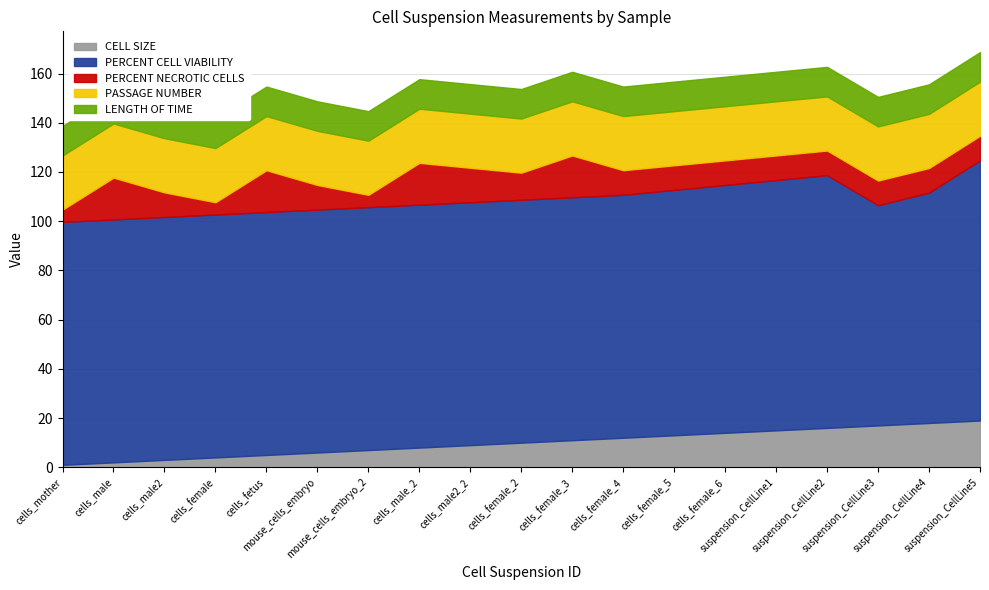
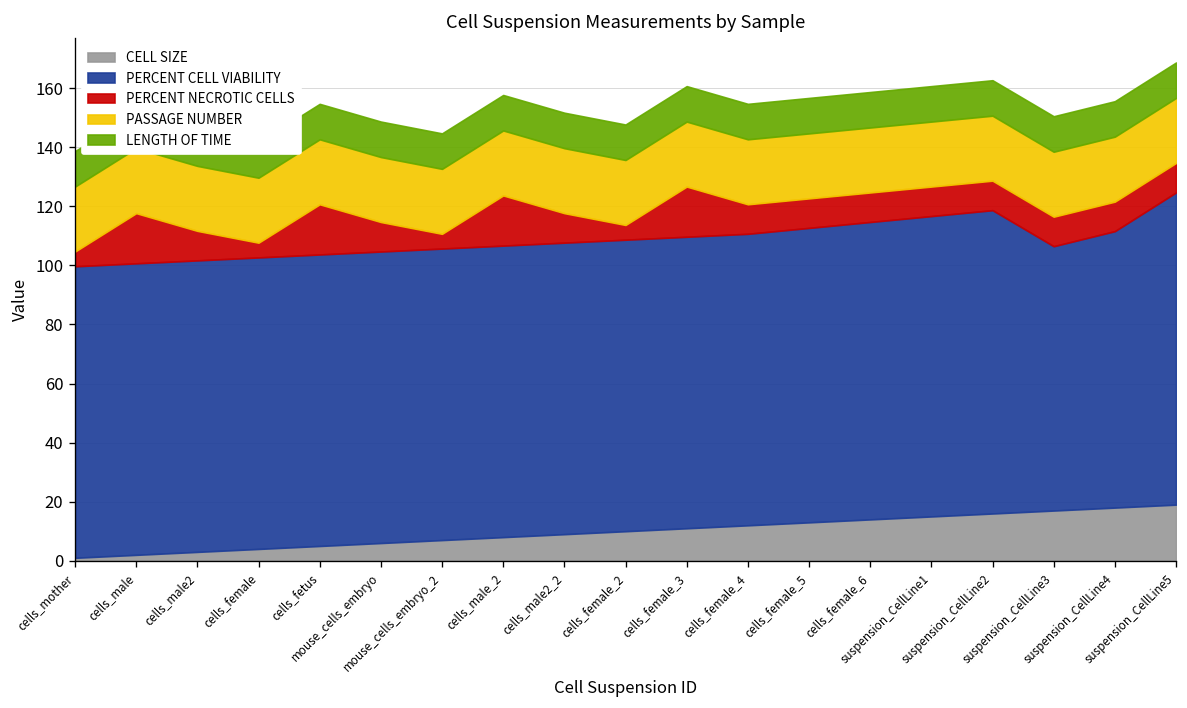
  {
    "CELL SIZE": {
      "cells_male": 2,
      "cells_male2": 3,
      "cells_female": 4,
      "cells_fetus": 5,
      "mouse_cells_embryo": 6,
      "mouse_cells_embryo_2": 7,
      "cells_male_2": 8,
      "cells_male2_2": 9,
      "cells_female_2": 10,
      "cells_female_3": 11,
      "cells_female_4": 12,
      "cells_female_5": 13,
      "cells_female_6": 14,
      "suspension_CellLine1": 15,
      "suspension_CellLine2": 16,
      "suspension_CellLine3": 17,
      "suspension_CellLine4": 18,
      "suspension_CellLine5": 19
    },
    "PERCENT CELL VIABILITY": {
      "cells_mother": 99,
      "cells_male": 99,
      "cells_male2": 99,
      "cells_female": 99,
      "cells_fetus": 99,
      "mouse_cells_embryo": 99,
      "mouse_cells_embryo_2": 99,
      "cells_male_2": 99,
      "cells_male2_2": 99,
      "cells_female_2": 99,
      "cells_female_3": 99,
      "cells_female_4": 99,
      "cells_female_5": 100,
      "cells_female_6": 101,
      "suspension_CellLine1": 102,
      "suspension_CellLine2": 103,
      "suspension_CellLine3": 90,
      "suspension_CellLine4": 94,
      "suspension_CellLine5": 106
    },
    "PERCENT NECROTIC CELLS": {
      "cells_mother": 5,
      "cells_male": 17,
      "cells_male2": 10,
      "cells_female": 5,
      "cells_fetus": 17,
      "mouse_cells_embryo": 10,
      "mouse_cells_embryo_2": 5,
      "cells_male_2": 17,
-     "cells_male2_2": 14,
-     "cells_female_2": 11,
+     "cells_male2_2": 10,
+     "cells_female_2": 5,
      "cells_female_3": 17,
      "cells_female_4": 10,
      "cells_female_5": 10,
      "cells_female_6": 10,
      "suspension_CellLine1": 10,
      "suspension_CellLine2": 10,
      "suspension_CellLine3": 10,
      "suspension_CellLine4": 10,
      "suspension_CellLine5": 10
    },
    "PASSAGE NUMBER": {
      "cells_mother": 22,
      "cells_male": 22,
      "cells_male2": 22,
      "cells_female": 22,
      "cells_fetus": 22,
      "mouse_cells_embryo": 22,
      "mouse_cells_embryo_2": 22,
      "cells_male_2": 22,
      "cells_male2_2": 22,
      "cells_female_2": 22,
      "cells_female_3": 22,
      "cells_female_4": 22,
      "cells_female_5": 22,
      "cells_female_6": 22,
      "suspension_CellLine1": 22,
      "suspension_CellLine2": 22,
      "suspension_CellLine3": 22,
      "suspension_CellLine4": 22,
      "suspension_CellLine5": 22
    },
    "LENGTH OF TIME": {
      "cells_mother": 12,
      "cells_fetus": 12,
      "mouse_cells_embryo": 12,
      "mouse_cells_embryo_2": 12,
      "cells_male_2": 12,
      "cells_male2_2": 12,
      "cells_female_2": 12,
      "cells_female_3": 12,
      "cells_female_4": 12,
      "cells_female_5": 12,
      "cells_female_6": 12,
      "suspension_CellLine1": 12,
      "suspension_CellLine2": 12,
      "suspension_CellLine3": 12,
      "suspension_CellLine4": 12,
      "suspension_CellLine5": 12
    }
  }
